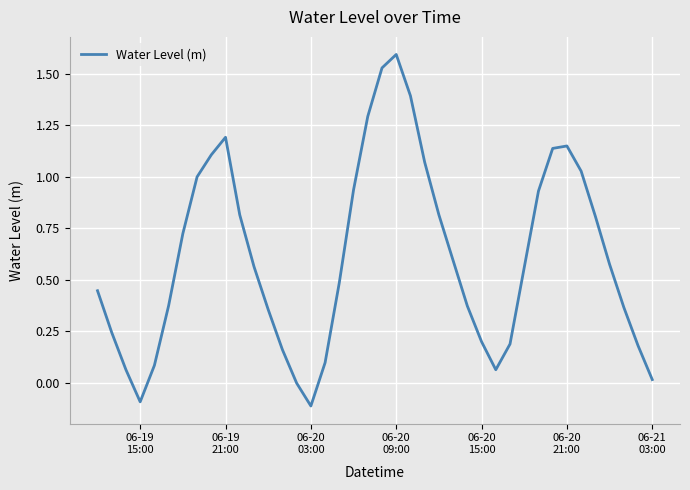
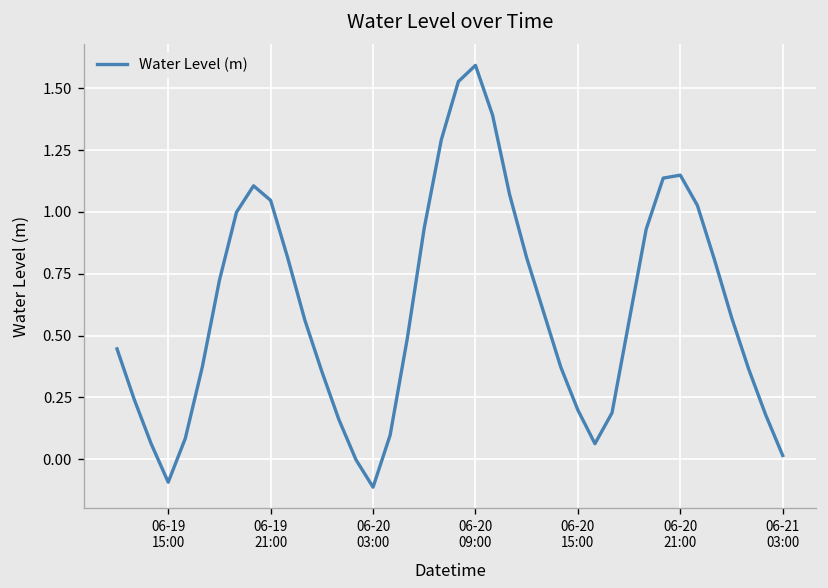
  {
    "06-19 15:00": -0.09,
-   "06-19 21:00": 1.19,
+   "06-19 21:00": 1.05,
    "06-20 03:00": -0.11,
    "06-20 09:00": 1.59,
    "06-20 15:00": 0.20,
    "06-20 21:00": 1.15,
    "06-21 03:00": 0.01
  }
